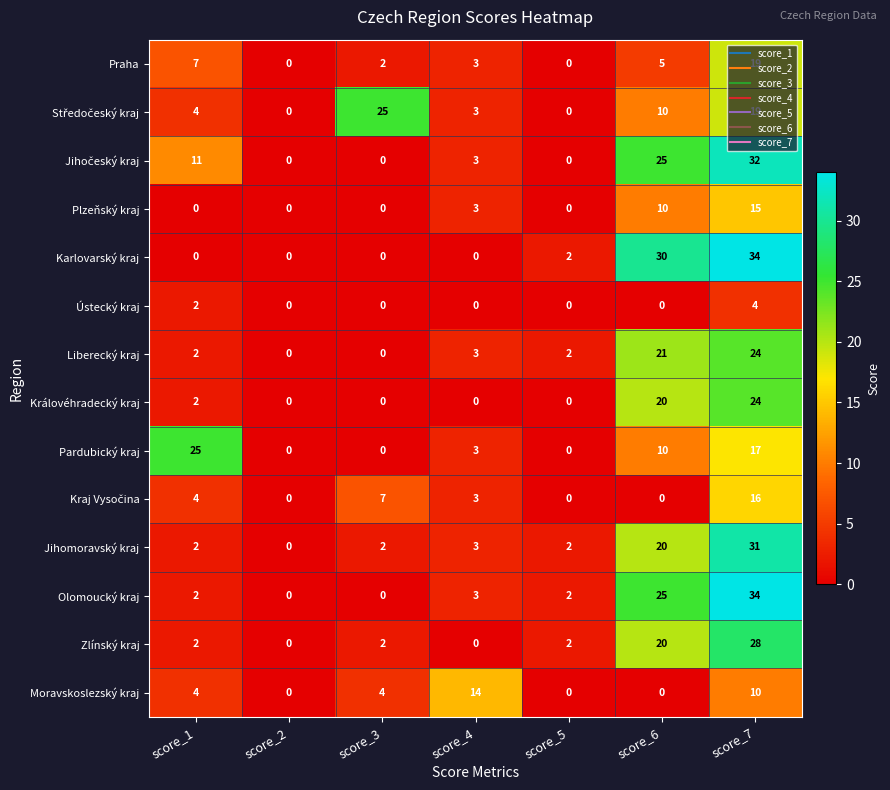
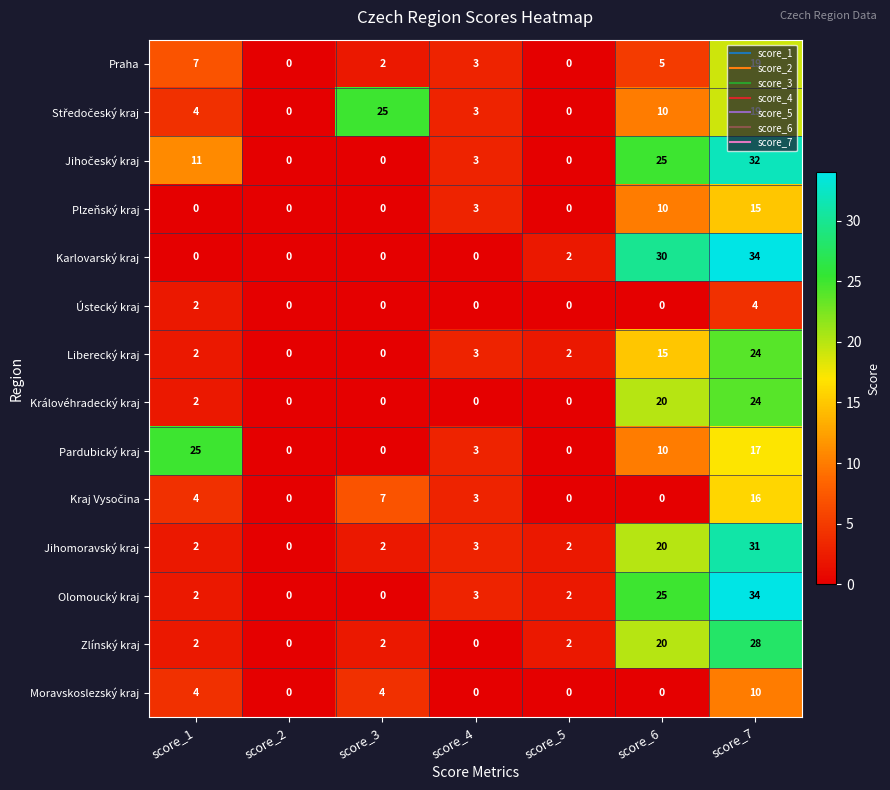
  {
    "Praha": {
      "score_1": 7,
      "score_2": 0,
      "score_3": 2,
      "score_4": 3,
      "score_5": 0,
      "score_6": 5
    },
    "Středočeský kraj": {
      "score_1": 4,
      "score_2": 0,
      "score_3": 25,
      "score_4": 3,
      "score_5": 0,
      "score_6": 10
    },
    "Jihočeský kraj": {
      "score_1": 11,
      "score_2": 0,
      "score_3": 0,
      "score_4": 3,
      "score_5": 0,
      "score_6": 25,
      "score_7": 32
    },
    "Plzeňský kraj": {
      "score_1": 0,
      "score_2": 0,
      "score_3": 0,
      "score_4": 3,
      "score_5": 0,
      "score_6": 10,
      "score_7": 15
    },
    "Karlovarský kraj": {
      "score_1": 0,
      "score_2": 0,
      "score_3": 0,
      "score_4": 0,
      "score_5": 2,
      "score_6": 30,
      "score_7": 34
    },
    "Ústecký kraj": {
      "score_1": 2,
      "score_2": 0,
      "score_3": 0,
      "score_4": 0,
      "score_5": 0,
      "score_6": 0,
      "score_7": 4
    },
    "Liberecký kraj": {
      "score_1": 2,
      "score_2": 0,
      "score_3": 0,
      "score_4": 3,
      "score_5": 2,
-     "score_6": 21,
+     "score_6": 15,
      "score_7": 24
    },
    "Královéhradecký kraj": {
      "score_1": 2,
      "score_2": 0,
      "score_3": 0,
      "score_4": 0,
      "score_5": 0,
      "score_6": 20,
      "score_7": 24
    },
    "Pardubický kraj": {
      "score_1": 25,
      "score_2": 0,
      "score_3": 0,
      "score_4": 3,
      "score_5": 0,
      "score_6": 10,
      "score_7": 17
    },
    "Kraj Vysočina": {
      "score_1": 4,
      "score_2": 0,
      "score_3": 7,
      "score_4": 3,
      "score_5": 0,
      "score_6": 0,
      "score_7": 16
    },
    "Jihomoravský kraj": {
      "score_1": 2,
      "score_2": 0,
      "score_3": 2,
      "score_4": 3,
      "score_5": 2,
      "score_6": 20,
      "score_7": 31
    },
    "Olomoucký kraj": {
      "score_1": 2,
      "score_2": 0,
      "score_3": 0,
      "score_4": 3,
      "score_5": 2,
      "score_6": 25,
      "score_7": 34
    },
    "Zlínský kraj": {
      "score_1": 2,
      "score_2": 0,
      "score_3": 2,
      "score_4": 0,
      "score_5": 2,
      "score_6": 20,
      "score_7": 28
    },
    "Moravskoslezský kraj": {
      "score_1": 4,
      "score_2": 0,
      "score_3": 4,
-     "score_4": 14,
+     "score_4": 0,
      "score_5": 0,
      "score_6": 0,
      "score_7": 10
    }
  }
